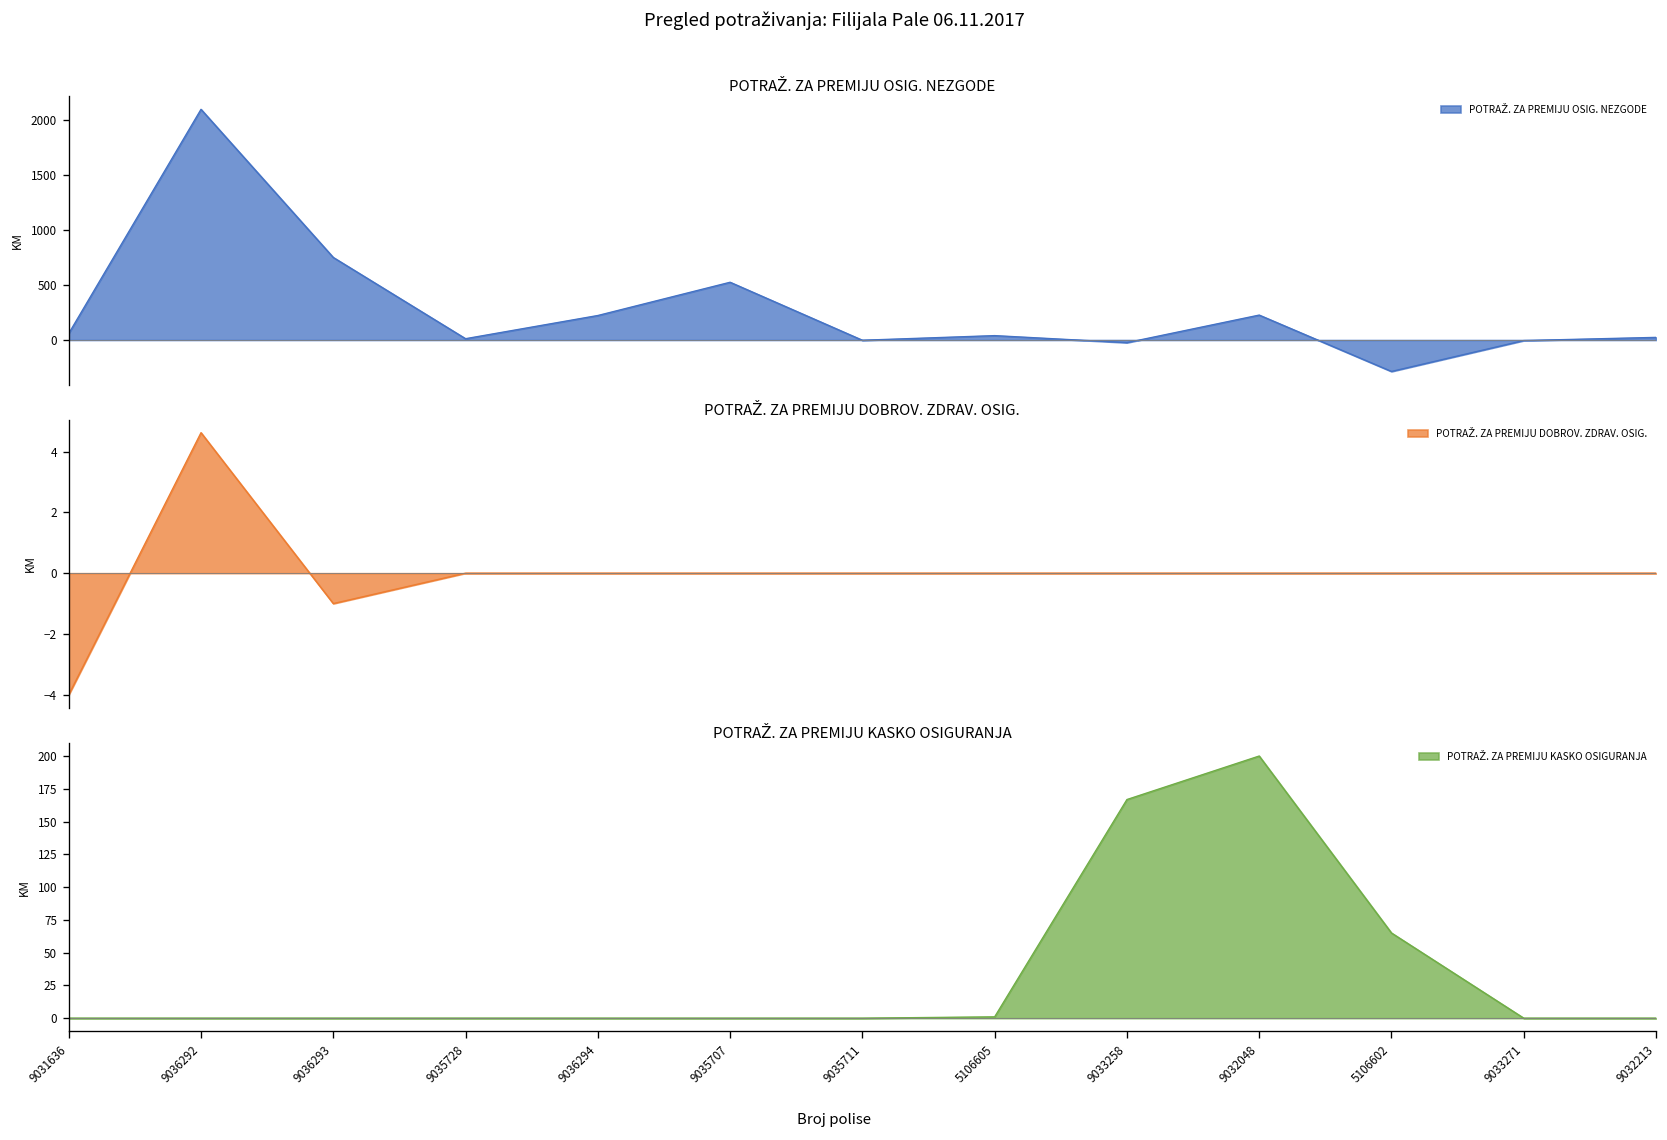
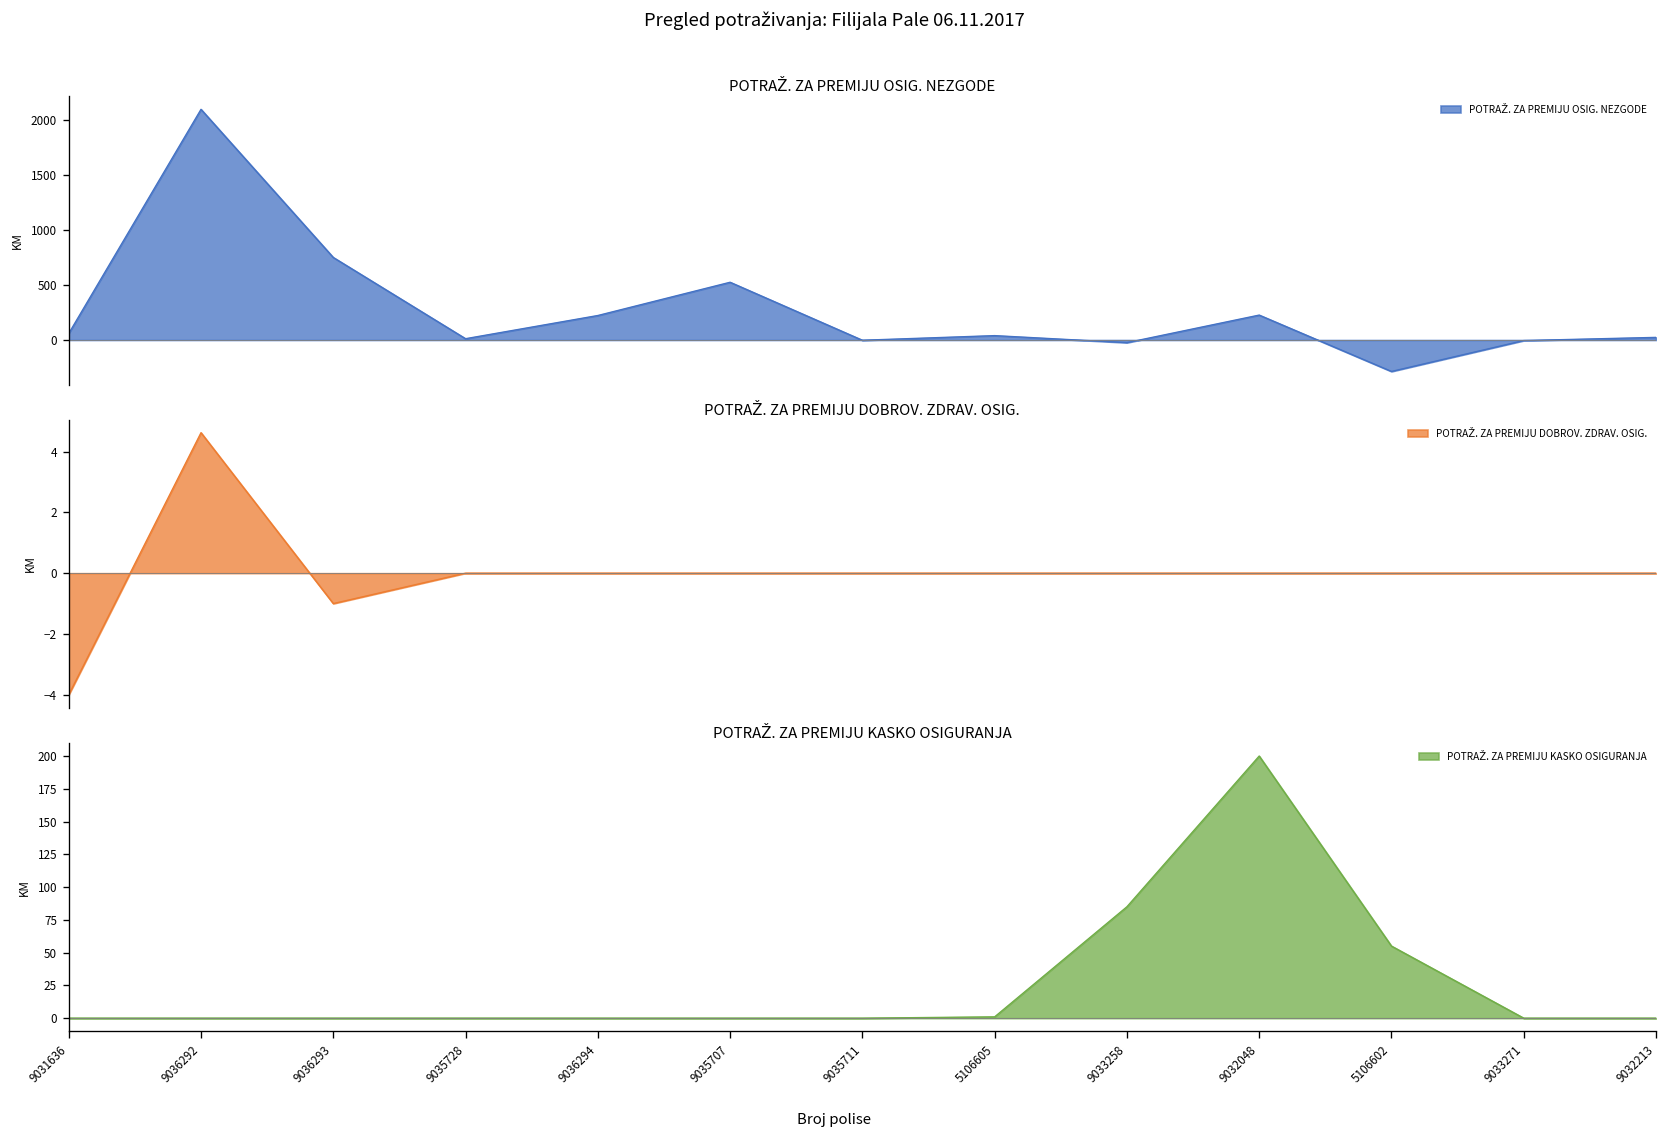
  {
    "POTRAŽ. ZA PREMIJU KASKO OSIGURANJA": {
      "9031636": 0,
      "9036292": 0,
      "9036293": 0,
      "9035728": 0,
      "9036294": 0,
      "9035707": 0,
      "9035711": 0,
      "5106605": 1,
-     "9033258": 167,
+     "9033258": 85,
      "9032048": 200,
-     "5106602": 65,
+     "5106602": 55,
      "9033271": 0,
      "9032213": 0
    }
  }
